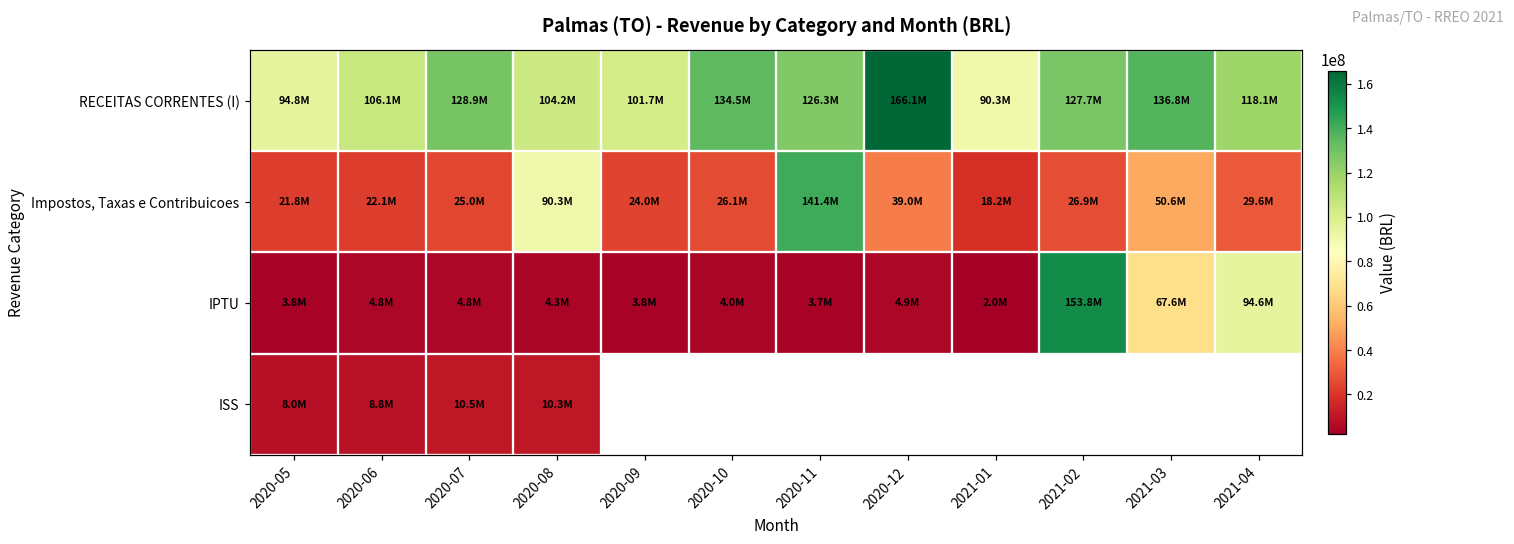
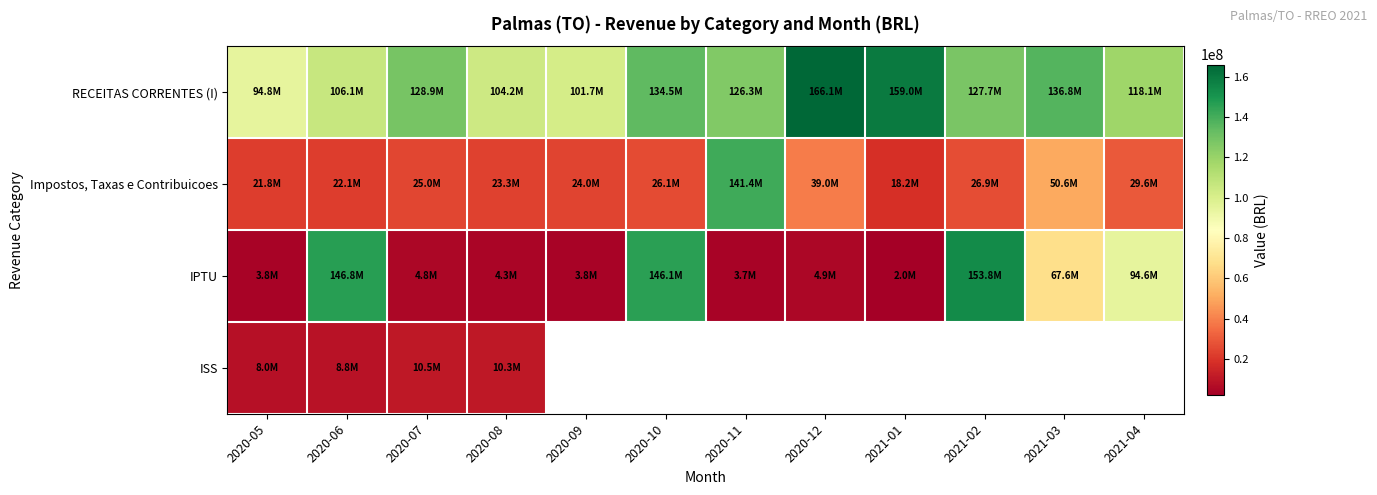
  {
    "RECEITAS CORRENTES (I)": {
      "2020-05": "94.8M",
      "2020-06": "106.1M",
      "2020-07": "128.9M",
      "2020-08": "104.2M",
      "2020-09": "101.7M",
      "2020-10": "134.5M",
      "2020-11": "126.3M",
      "2020-12": "166.1M",
-     "2021-01": "90.3M",
+     "2021-01": "159.0M",
      "2021-02": "127.7M",
      "2021-03": "136.8M",
      "2021-04": "118.1M"
    },
    "Impostos, Taxas e Contribuicoes": {
      "2020-05": "21.8M",
      "2020-06": "22.1M",
      "2020-07": "25.0M",
-     "2020-08": "90.3M",
+     "2020-08": "23.3M",
      "2020-09": "24.0M",
      "2020-10": "26.1M",
      "2020-11": "141.4M",
      "2020-12": "39.0M",
      "2021-01": "18.2M",
      "2021-02": "26.9M",
      "2021-03": "50.6M",
      "2021-04": "29.6M"
    },
    "IPTU": {
      "2020-05": "3.8M",
-     "2020-06": "4.8M",
+     "2020-06": "146.8M",
      "2020-07": "4.8M",
      "2020-08": "4.3M",
      "2020-09": "3.8M",
-     "2020-10": "4.0M",
+     "2020-10": "146.1M",
      "2020-11": "3.7M",
      "2020-12": "4.9M",
      "2021-01": "2.0M",
      "2021-02": "153.8M",
      "2021-03": "67.6M",
      "2021-04": "94.6M"
    },
    "ISS": {
      "2020-05": "8.0M",
      "2020-06": "8.8M",
      "2020-07": "10.5M",
      "2020-08": "10.3M"
    }
  }
